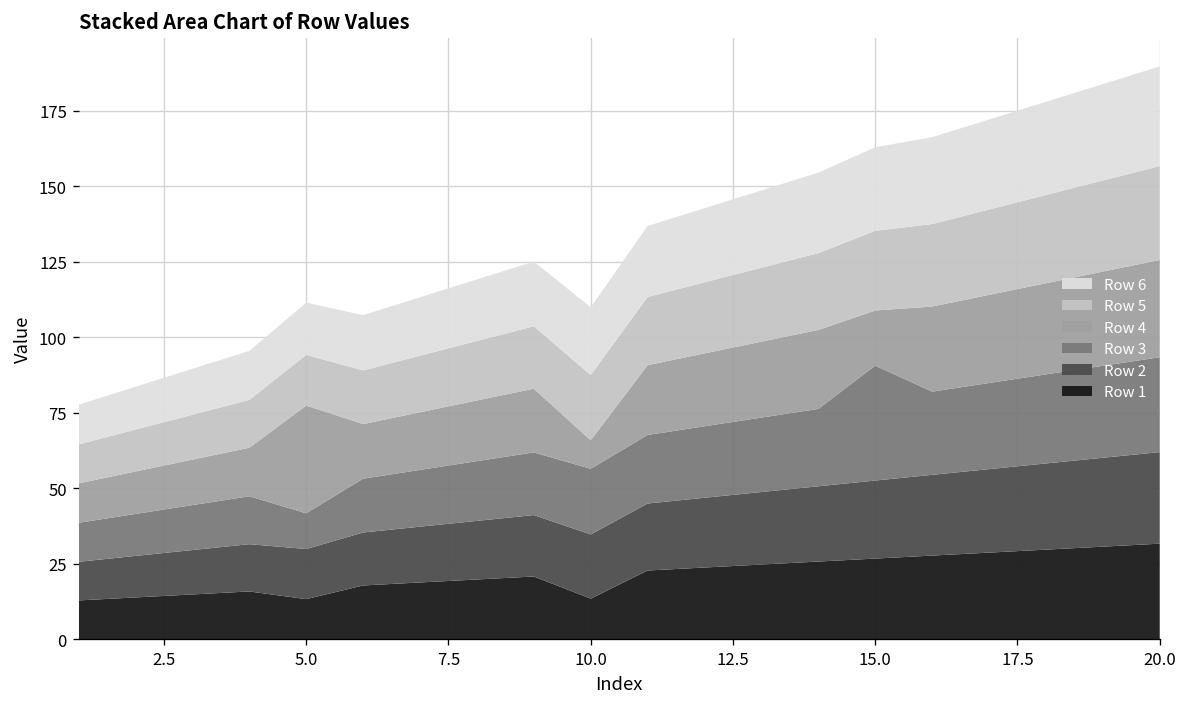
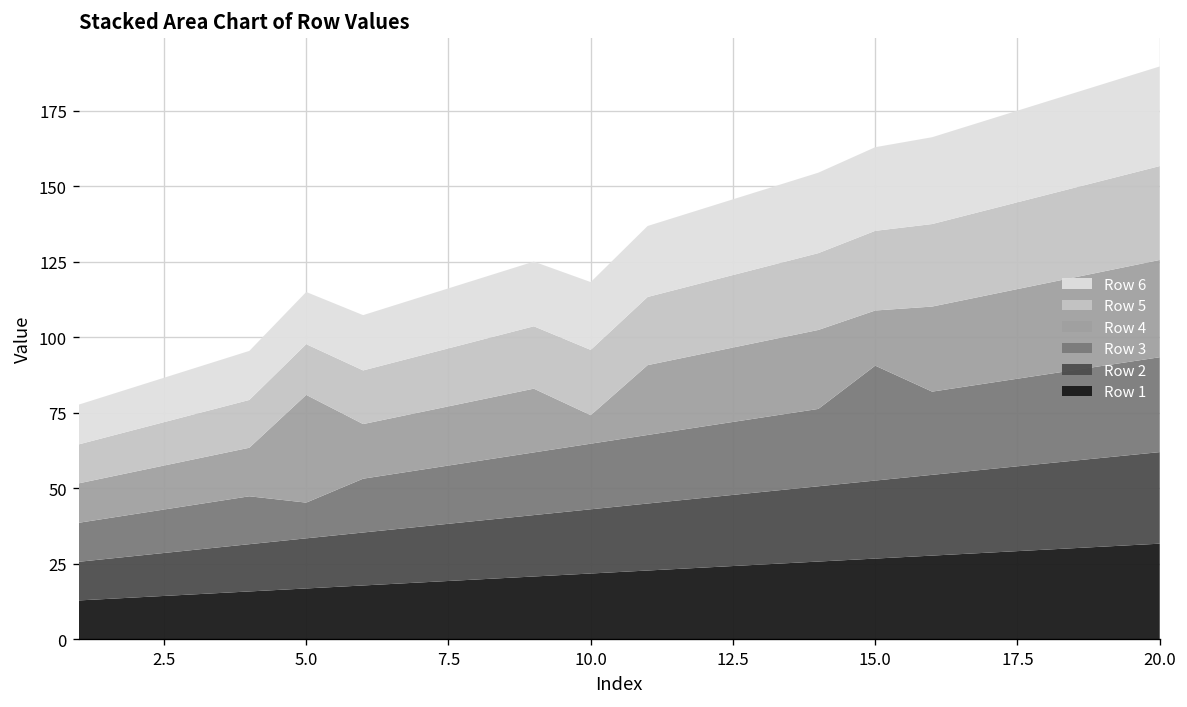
  {
    "Row 1": {
-     "5.0": 13,
-     "10.0": 14,
+     "5.0": 17,
+     "10.0": 22,
      "15.0": 27,
      "20.0": 32
    },
    "Row 2": {
      "5.0": 17,
      "10.0": 21,
      "15.0": 26,
      "20.0": 30
    },
    "Row 3": {
      "5.0": 12,
      "10.0": 22,
      "15.0": 38,
      "20.0": 31
    },
    "Row 4": {
      "5.0": 36,
      "10.0": 9,
      "15.0": 18,
      "20.0": 32
    }
  }
